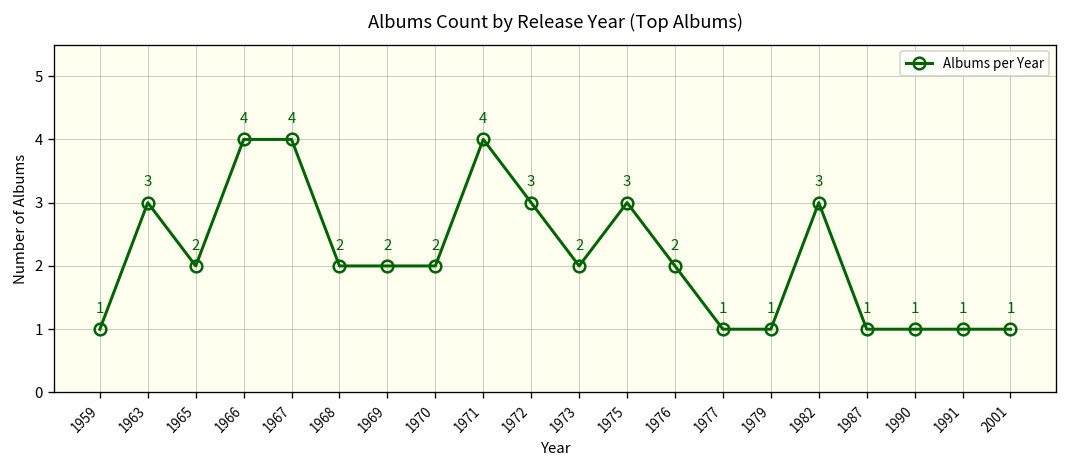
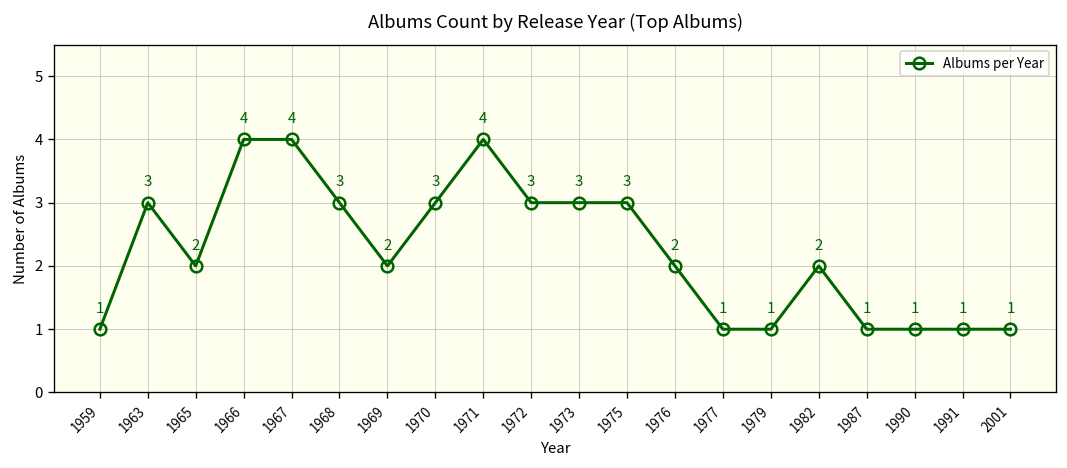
  {
    "1959": 1,
    "1963": 3,
    "1965": 2,
    "1966": 4,
    "1967": 4,
-   "1968": 2,
+   "1968": 3,
    "1969": 2,
-   "1970": 2,
+   "1970": 3,
    "1971": 4,
    "1972": 3,
-   "1973": 2,
+   "1973": 3,
    "1975": 3,
    "1976": 2,
    "1977": 1,
    "1979": 1,
-   "1982": 3,
+   "1982": 2,
    "1987": 1,
    "1990": 1,
    "1991": 1,
    "2001": 1
  }
